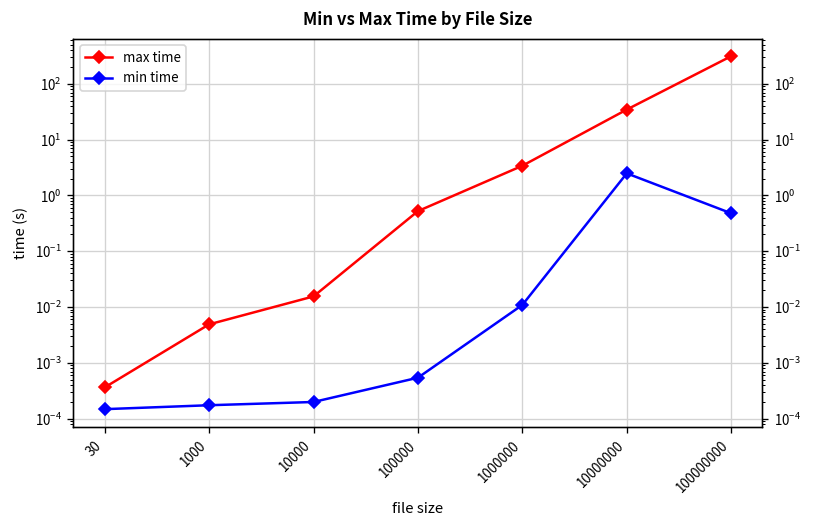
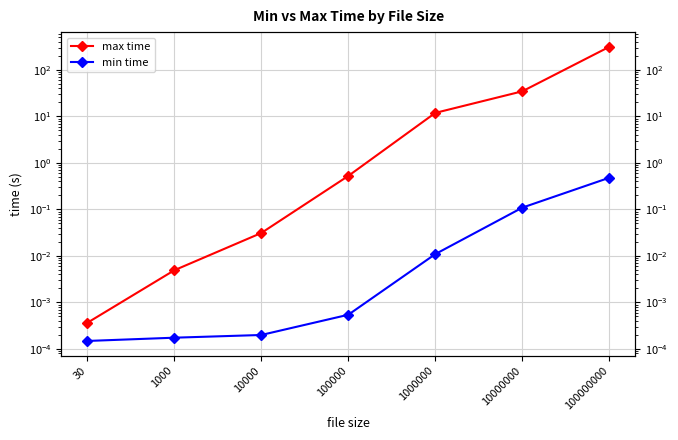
  {
    "max time": {
      "30": 0.0004,
      "1000": 0.005,
-     "10000": 0.016,
+     "10000": 0.03,
      "100000": 0.5,
-     "1000000": 3,
+     "1000000": 12,
      "10000000": 30,
      "100000000": 300
    },
    "min time": {
      "30": 0.00015,
      "1000": 0.00017,
      "10000": 0.00020,
      "100000": 0.0005,
      "1000000": 0.01,
-     "10000000": 2,
+     "10000000": 0.11,
      "100000000": 0.5
    }
  }
